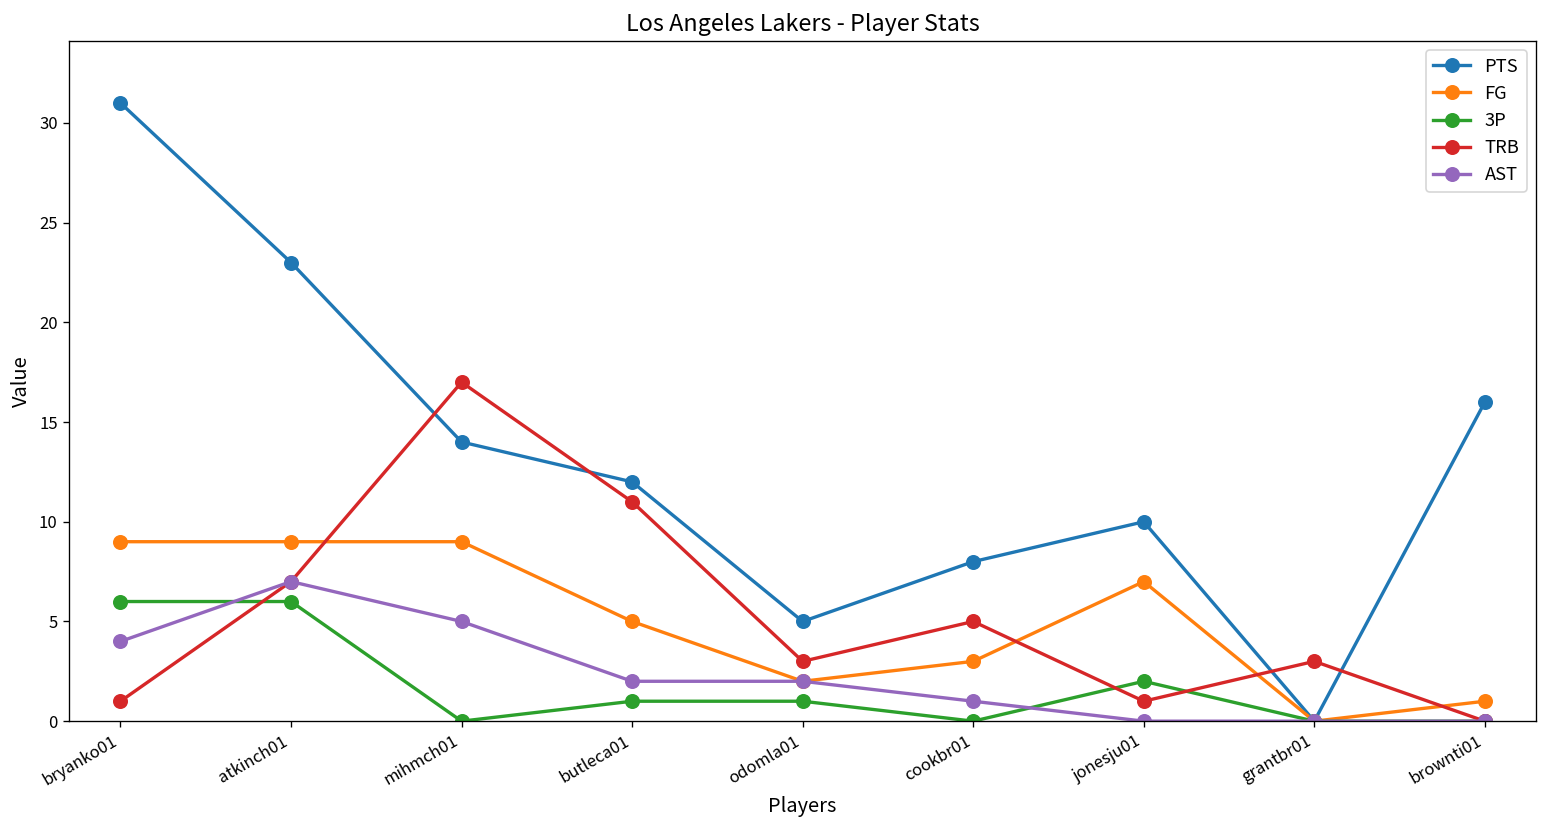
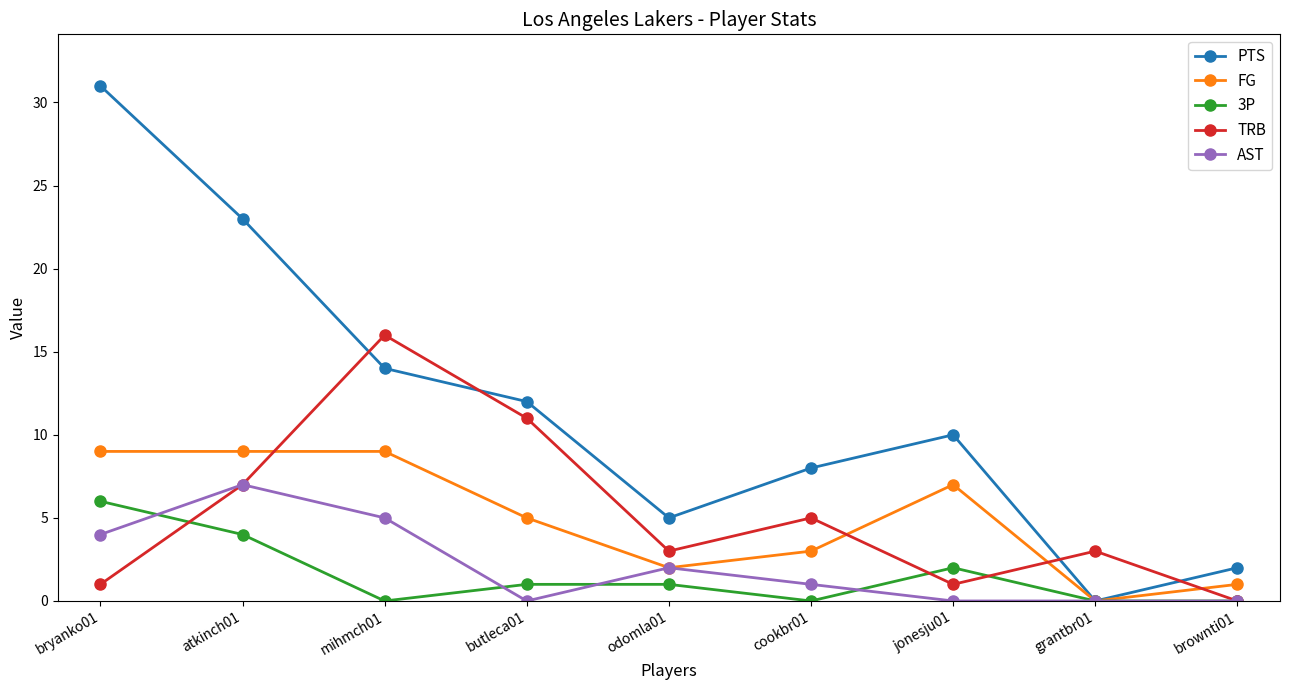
  {
    "PTS": {
      "bryanko01": 31,
      "atkinch01": 23,
      "mihmch01": 14,
      "butleca01": 12,
      "odomla01": 5,
      "cookbr01": 8,
      "jonesju01": 10,
-     "brownti01": 16
+     "brownti01": 2
    },
    "FG": {
      "bryanko01": 9,
      "atkinch01": 9,
      "mihmch01": 9,
      "butleca01": 5,
      "cookbr01": 3,
      "jonesju01": 7,
      "brownti01": 1
    },
    "3P": {
      "bryanko01": 6,
-     "atkinch01": 6,
+     "atkinch01": 4,
      "mihmch01": 0,
      "butleca01": 1,
      "odomla01": 1,
      "cookbr01": 0,
      "jonesju01": 2
    },
    "TRB": {
      "bryanko01": 1,
-     "mihmch01": 17,
+     "mihmch01": 16,
      "butleca01": 11,
      "odomla01": 3,
      "cookbr01": 5,
      "jonesju01": 1,
      "grantbr01": 3
    },
    "AST": {
      "bryanko01": 4,
      "mihmch01": 5,
-     "butleca01": 2,
+     "butleca01": 0,
      "cookbr01": 1,
      "jonesju01": 0
    }
  }
